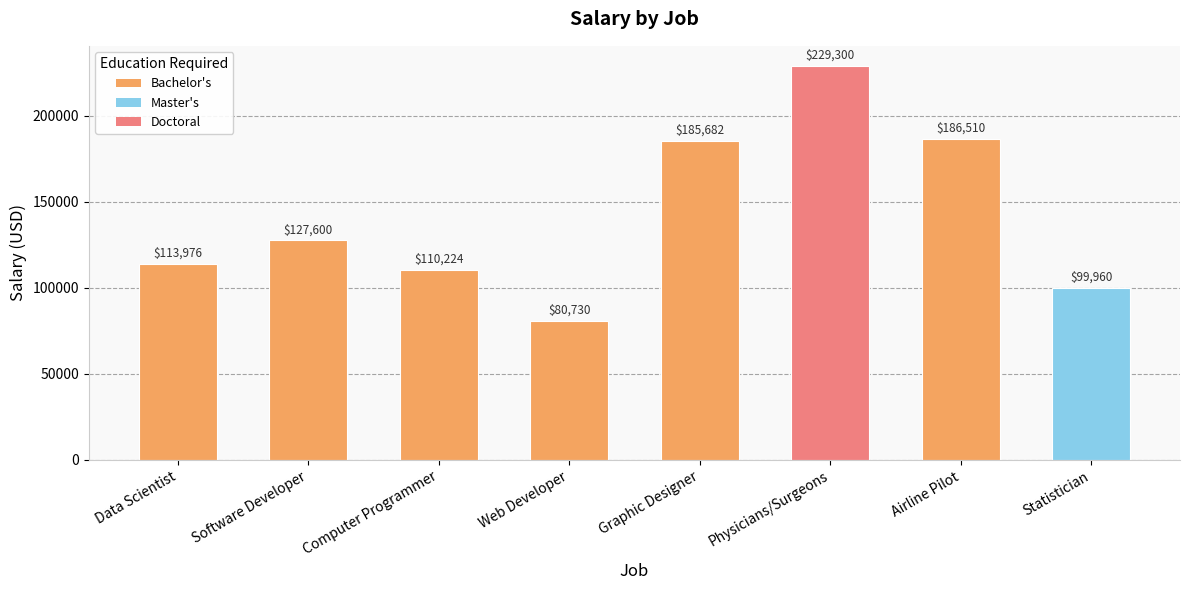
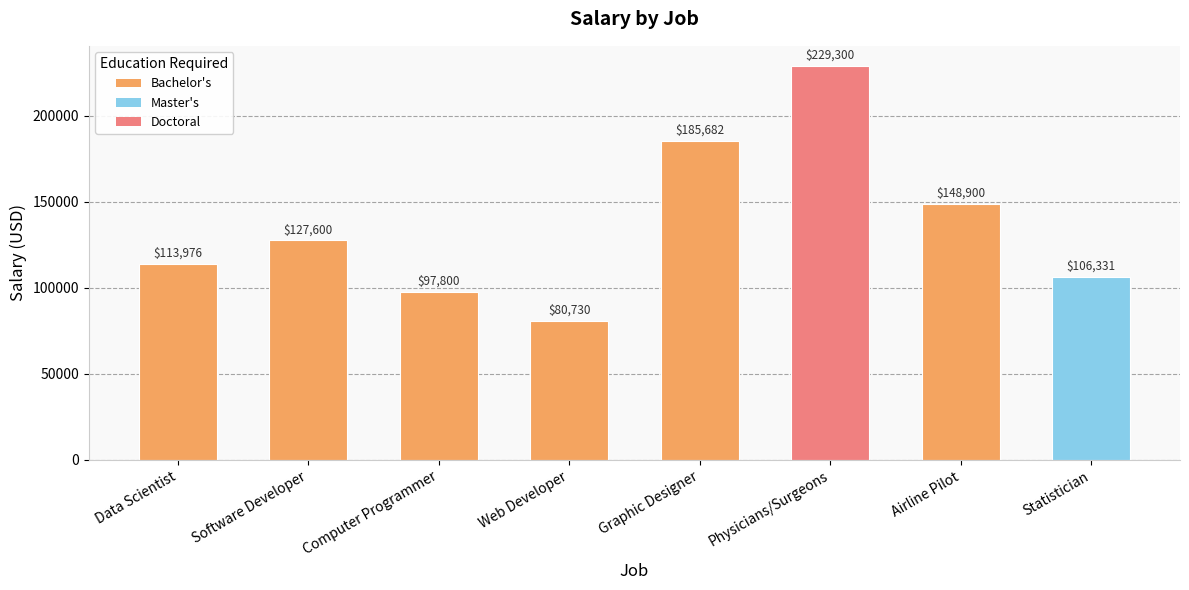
  {
    "Data Scientist": "$113,976",
    "Software Developer": "$127,600",
-   "Computer Programmer": "$110,224",
+   "Computer Programmer": "$97,800",
    "Web Developer": "$80,730",
    "Graphic Designer": "$185,682",
    "Physicians/Surgeons": "$229,300",
-   "Airline Pilot": "$186,510",
-   "Statistician": "$99,960"
+   "Airline Pilot": "$148,900",
+   "Statistician": "$106,331"
  }
